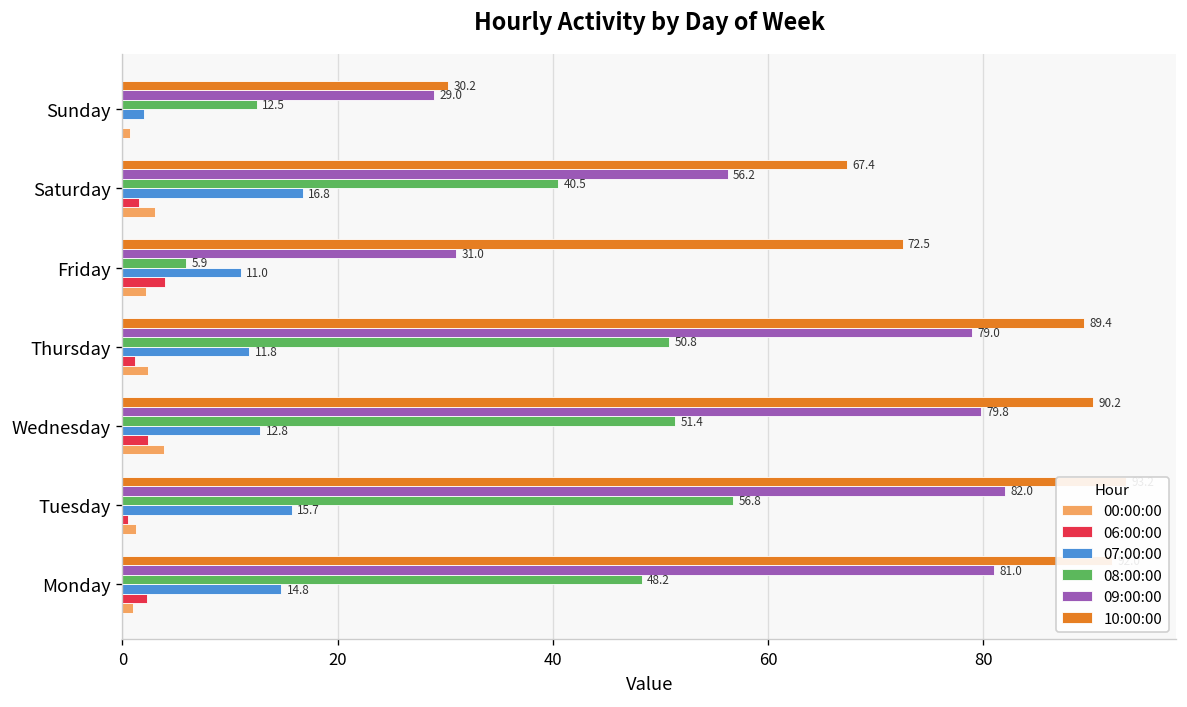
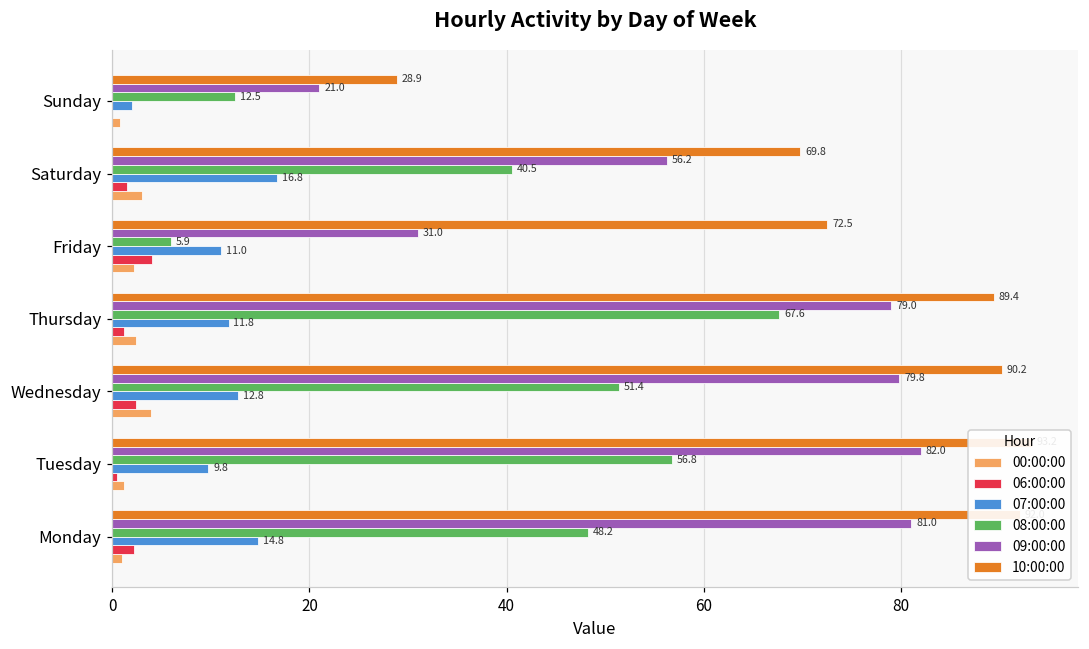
  {
    "00:00:00": {
      "Sunday": 1,
      "Saturday": 3,
      "Friday": 2,
      "Thursday": 2,
      "Wednesday": 4,
      "Tuesday": 1,
      "Monday": 1
    },
    "06:00:00": {
      "Sunday": 0,
      "Saturday": 2,
      "Friday": 4,
      "Thursday": 1,
      "Wednesday": 2,
      "Tuesday": 1,
      "Monday": 2
    },
    "07:00:00": {
      "Saturday": 16.8,
      "Friday": 11.0,
      "Thursday": 11.8,
      "Wednesday": 12.8,
-     "Tuesday": 15.7,
+     "Tuesday": 9.8,
      "Monday": 14.8
    },
    "08:00:00": {
      "Sunday": 12.5,
      "Saturday": 40.5,
      "Friday": 5.9,
-     "Thursday": 50.8,
+     "Thursday": 67.6,
      "Wednesday": 51.4,
      "Tuesday": 56.8,
      "Monday": 48.2
    },
    "09:00:00": {
-     "Sunday": 29.0,
+     "Sunday": 21.0,
      "Saturday": 56.2,
      "Friday": 31.0,
      "Thursday": 79.0,
      "Wednesday": 79.8,
      "Tuesday": 82.0,
      "Monday": 81.0
    },
    "10:00:00": {
-     "Sunday": 30.2,
-     "Saturday": 67.4,
+     "Sunday": 28.9,
+     "Saturday": 69.8,
      "Friday": 72.5,
      "Thursday": 89.4,
      "Wednesday": 90.2
    }
  }
